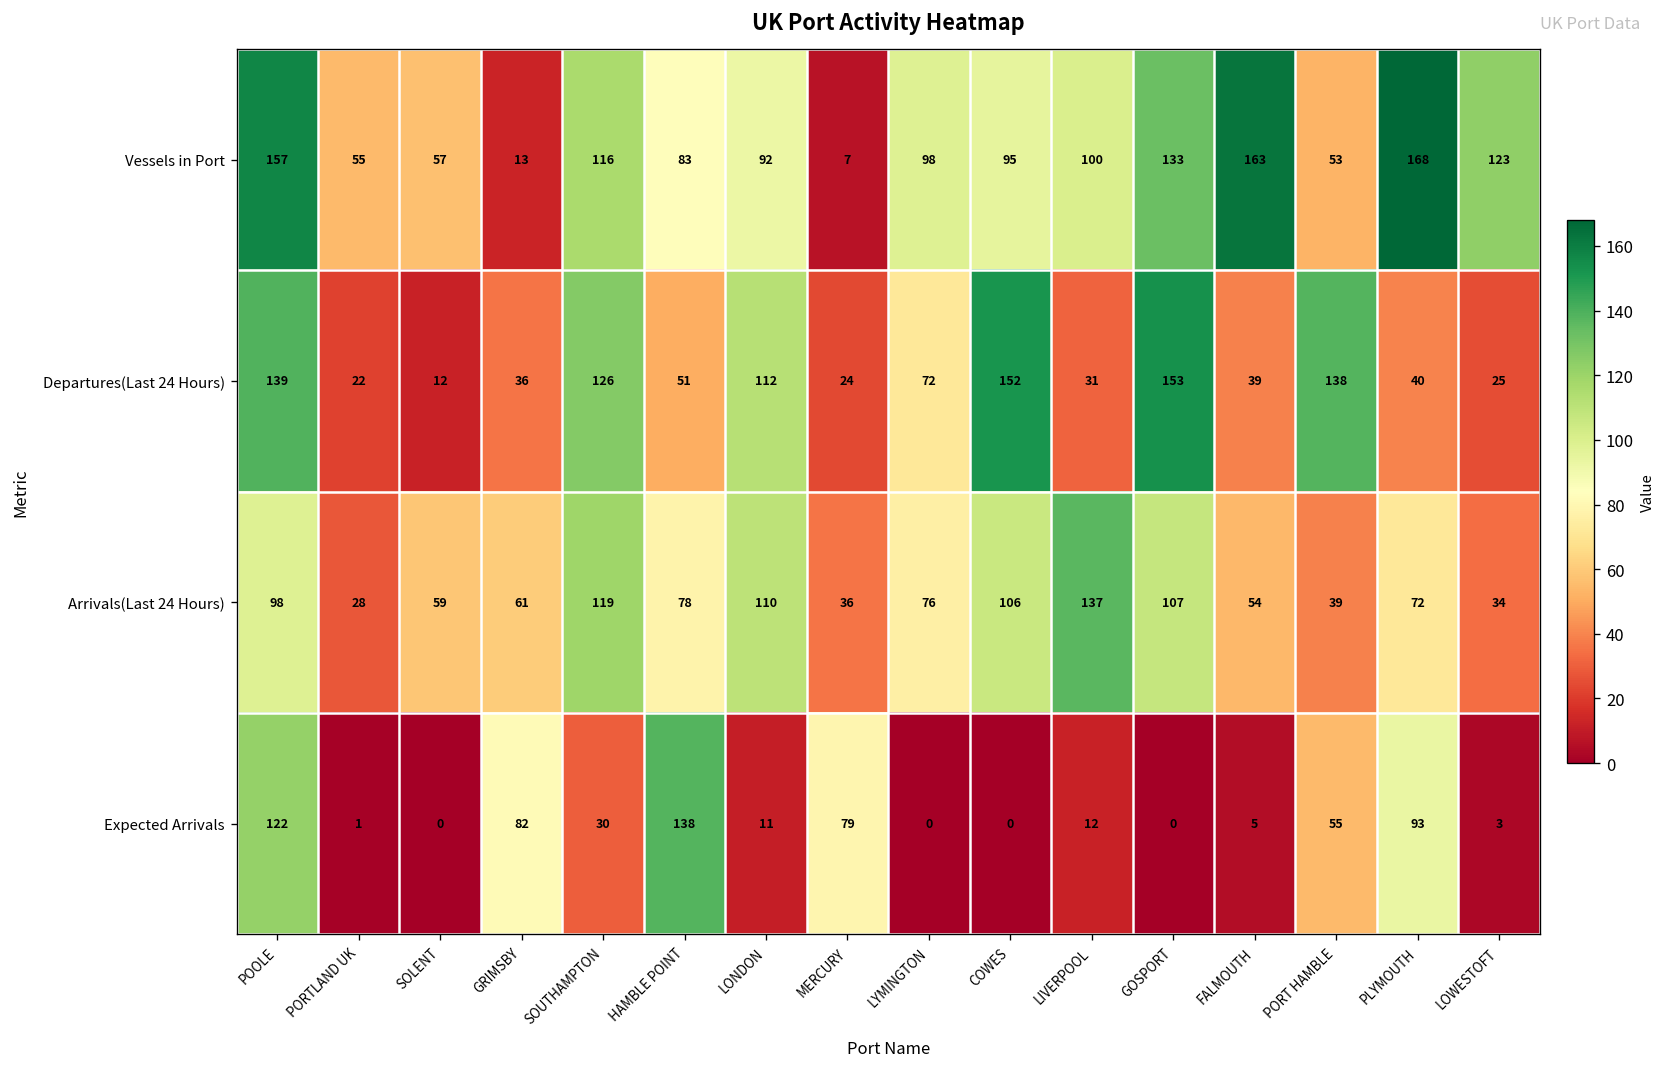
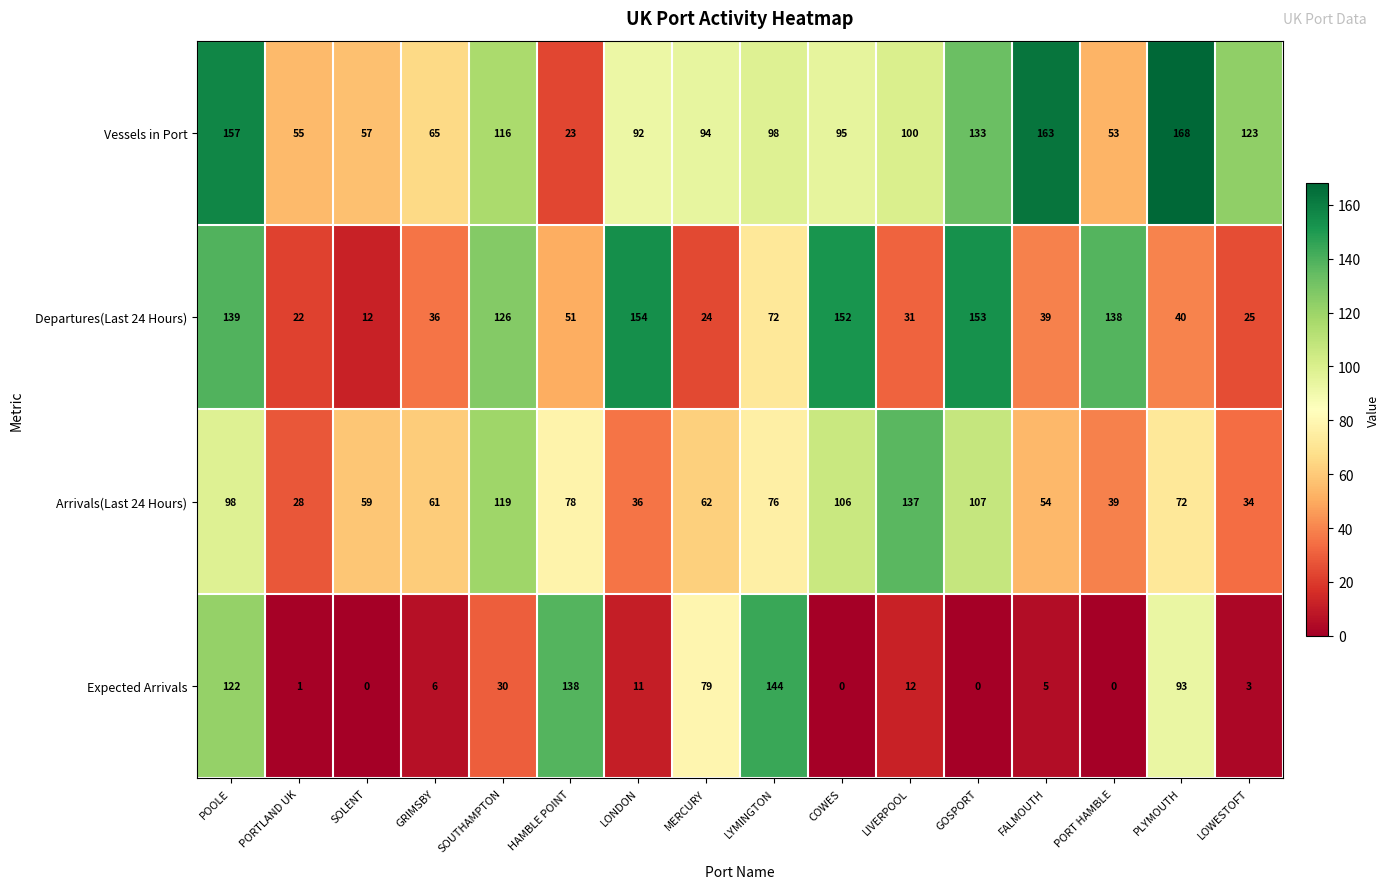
  {
    "Vessels in Port": {
      "POOLE": 157,
      "PORTLAND UK": 55,
      "SOLENT": 57,
-     "GRIMSBY": 13,
+     "GRIMSBY": 65,
      "SOUTHAMPTON": 116,
-     "HAMBLE POINT": 83,
+     "HAMBLE POINT": 23,
      "LONDON": 92,
-     "MERCURY": 7,
+     "MERCURY": 94,
      "LYMINGTON": 98,
      "COWES": 95,
      "LIVERPOOL": 100,
      "GOSPORT": 133,
      "FALMOUTH": 163,
      "PORT HAMBLE": 53,
      "PLYMOUTH": 168,
      "LOWESTOFT": 123
    },
    "Departures(Last 24 Hours)": {
      "POOLE": 139,
      "PORTLAND UK": 22,
      "SOLENT": 12,
      "GRIMSBY": 36,
      "SOUTHAMPTON": 126,
      "HAMBLE POINT": 51,
-     "LONDON": 112,
+     "LONDON": 154,
      "MERCURY": 24,
      "LYMINGTON": 72,
      "COWES": 152,
      "LIVERPOOL": 31,
      "GOSPORT": 153,
      "FALMOUTH": 39,
      "PORT HAMBLE": 138,
      "PLYMOUTH": 40,
      "LOWESTOFT": 25
    },
    "Arrivals(Last 24 Hours)": {
      "POOLE": 98,
      "PORTLAND UK": 28,
      "SOLENT": 59,
      "GRIMSBY": 61,
      "SOUTHAMPTON": 119,
      "HAMBLE POINT": 78,
-     "LONDON": 110,
-     "MERCURY": 36,
+     "LONDON": 36,
+     "MERCURY": 62,
      "LYMINGTON": 76,
      "COWES": 106,
      "LIVERPOOL": 137,
      "GOSPORT": 107,
      "FALMOUTH": 54,
      "PORT HAMBLE": 39,
      "PLYMOUTH": 72,
      "LOWESTOFT": 34
    },
    "Expected Arrivals": {
      "POOLE": 122,
      "PORTLAND UK": 1,
      "SOLENT": 0,
-     "GRIMSBY": 82,
+     "GRIMSBY": 6,
      "SOUTHAMPTON": 30,
      "HAMBLE POINT": 138,
      "LONDON": 11,
      "MERCURY": 79,
-     "LYMINGTON": 0,
+     "LYMINGTON": 144,
      "COWES": 0,
      "LIVERPOOL": 12,
      "GOSPORT": 0,
      "FALMOUTH": 5,
-     "PORT HAMBLE": 55,
+     "PORT HAMBLE": 0,
      "PLYMOUTH": 93,
      "LOWESTOFT": 3
    }
  }
